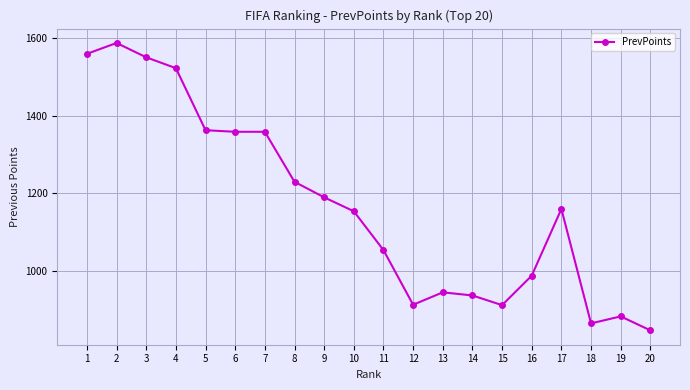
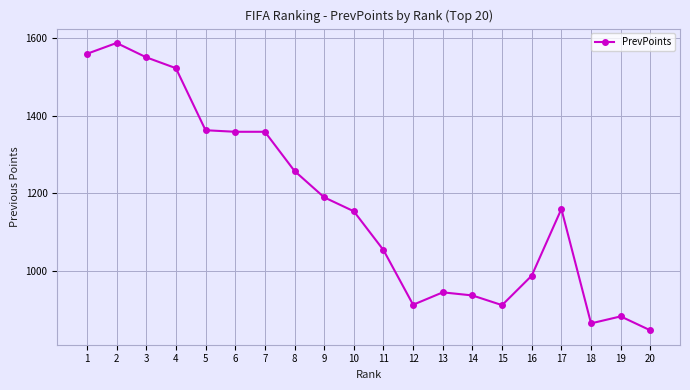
  {
    "1": 1560,
    "2": 1590,
    "3": 1550,
    "4": 1520,
    "5": 1360,
    "6": 1360,
    "7": 1360,
-   "8": 1230,
+   "8": 1260,
    "9": 1190,
    "10": 1150,
    "11": 1050,
    "12": 910,
    "13": 950,
    "14": 940,
    "15": 910,
    "16": 990,
    "17": 1160,
    "18": 870,
    "19": 880,
    "20": 850
  }
